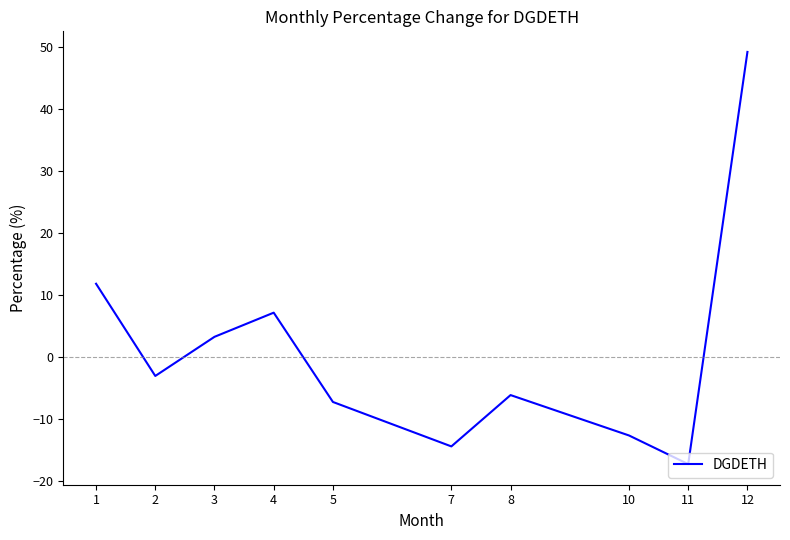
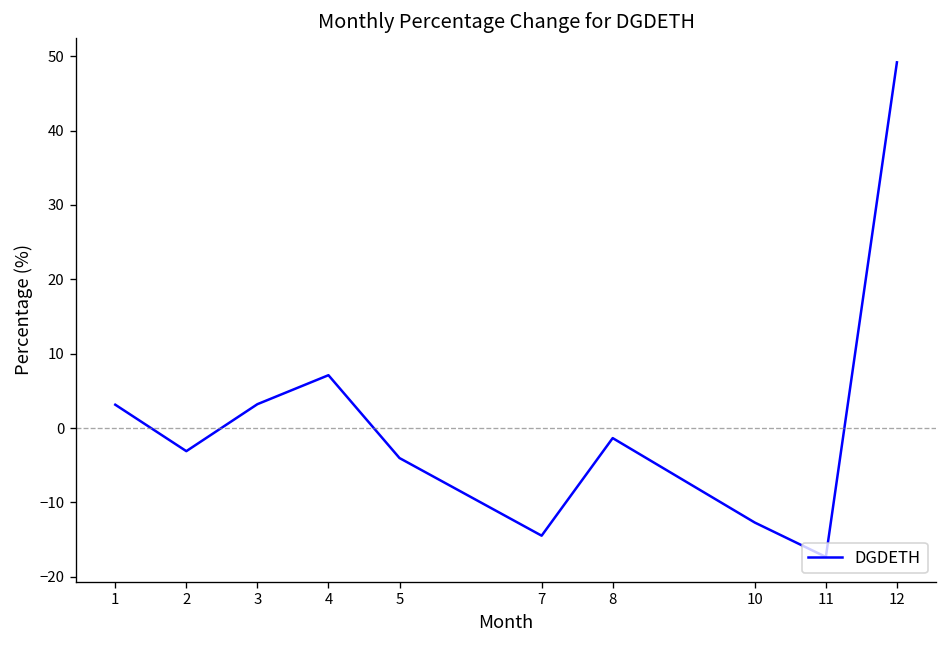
  {
-   "1": 12,
+   "1": 3,
    "2": -3,
    "3": 3,
    "4": 7,
-   "5": -7,
+   "5": -4,
    "7": -14,
-   "8": -6,
+   "8": -1,
    "10": -13,
    "12": 49
  }
